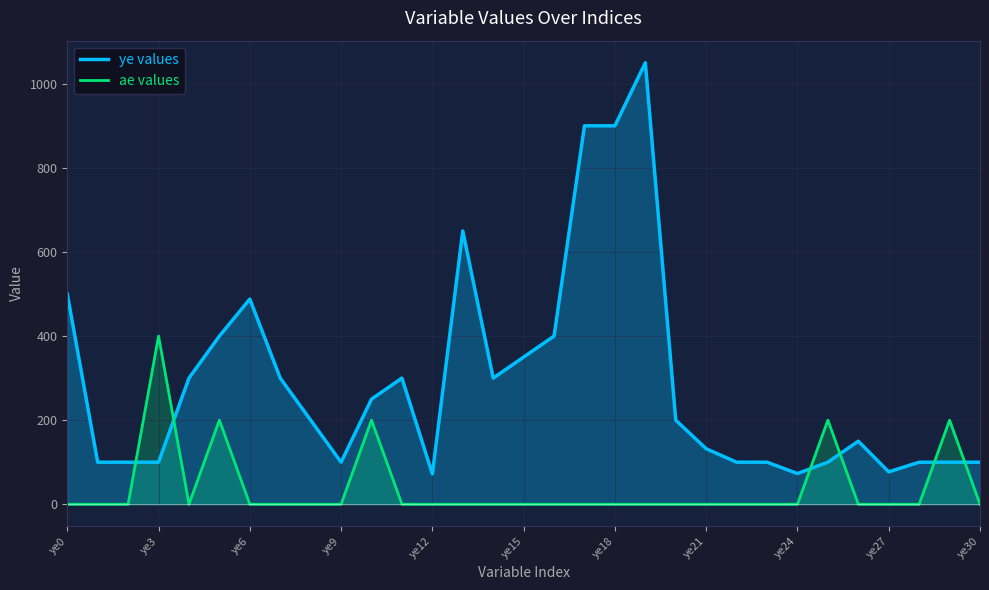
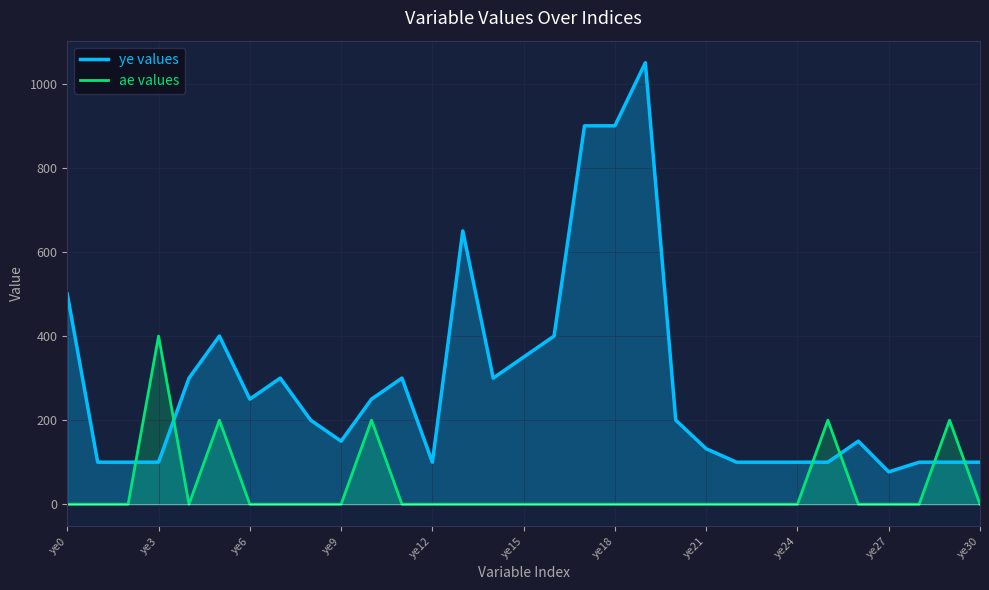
  {
    "ye values": {
      "ye0": 500,
      "ye3": 100,
-     "ye6": 490,
-     "ye9": 100,
-     "ye12": 70,
+     "ye6": 250,
+     "ye9": 150,
+     "ye12": 100,
      "ye15": 350,
      "ye18": 900,
      "ye21": 130,
-     "ye24": 70,
+     "ye24": 100,
      "ye27": 80,
      "ye30": 100
    },
    "ae values": {
      "ye0": 0,
      "ye3": 400,
      "ye6": 0,
      "ye9": 0,
      "ye12": 0,
      "ye15": 0,
      "ye18": 0,
      "ye21": 0,
      "ye24": 0,
      "ye27": 0,
      "ye30": 0
    }
  }
